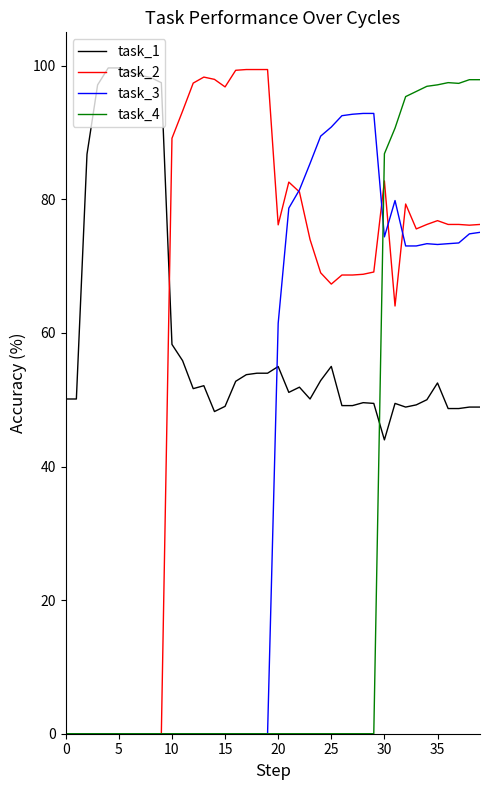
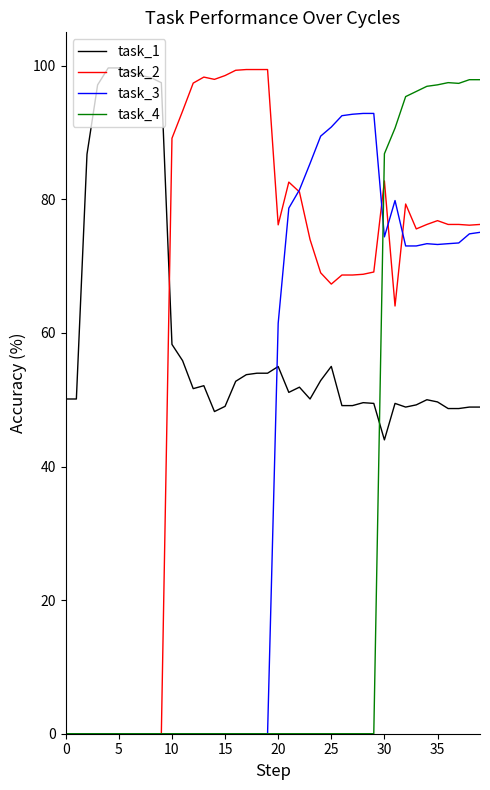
  {
    "task_1": {
      "0": 50,
      "10": 58,
      "15": 49,
      "20": 55,
      "25": 55,
      "30": 44,
-     "35": 53
+     "35": 50
    },
    "task_2": {
      "10": 89,
-     "15": 97,
+     "15": 99,
      "20": 76,
      "25": 67,
      "30": 83,
      "35": 77
    },
    "task_3": {
      "20": 61,
      "25": 91,
      "30": 74,
      "35": 73
    },
    "task_4": {
      "20": 0,
      "25": 0,
      "30": 87,
      "35": 97
    }
  }
